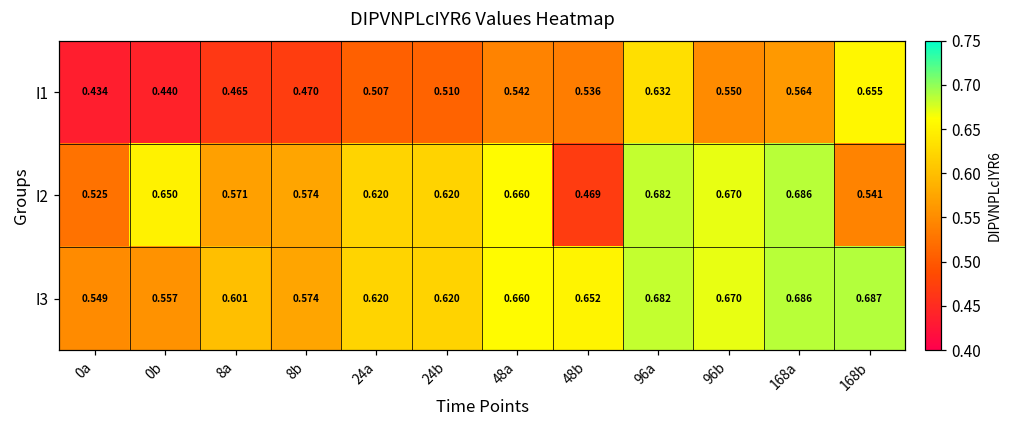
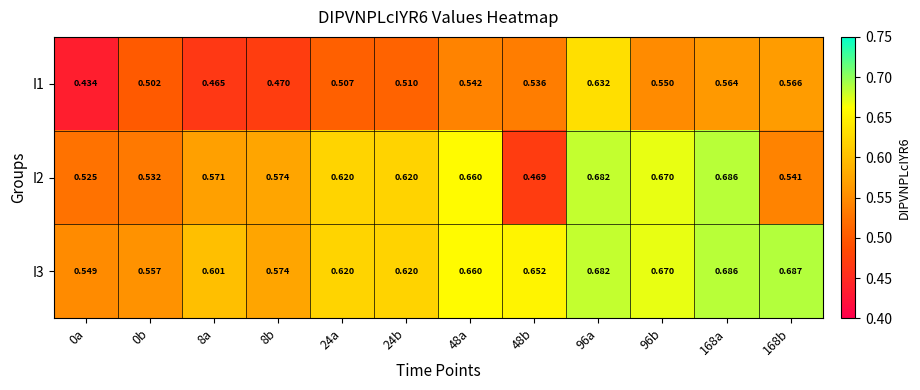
  {
    "I1": {
      "0a": 0.434,
-     "0b": 0.440,
+     "0b": 0.502,
      "8a": 0.465,
      "8b": 0.470,
      "24a": 0.507,
      "24b": 0.510,
      "48a": 0.542,
      "48b": 0.536,
      "96a": 0.632,
      "96b": 0.550,
      "168a": 0.564,
-     "168b": 0.655
+     "168b": 0.566
    },
    "I2": {
      "0a": 0.525,
-     "0b": 0.650,
+     "0b": 0.532,
      "8a": 0.571,
      "8b": 0.574,
      "24a": 0.620,
      "24b": 0.620,
      "48a": 0.660,
      "48b": 0.469,
      "96a": 0.682,
      "96b": 0.670,
      "168a": 0.686,
      "168b": 0.541
    },
    "I3": {
      "0a": 0.549,
      "0b": 0.557,
      "8a": 0.601,
      "8b": 0.574,
      "24a": 0.620,
      "24b": 0.620,
      "48a": 0.660,
      "48b": 0.652,
      "96a": 0.682,
      "96b": 0.670,
      "168a": 0.686,
      "168b": 0.687
    }
  }
